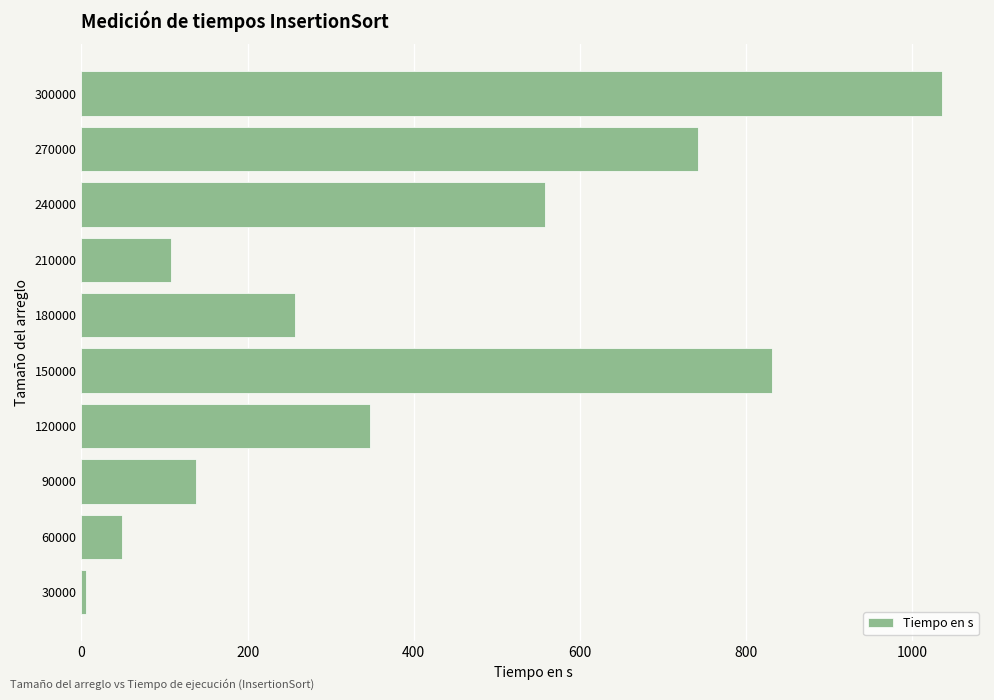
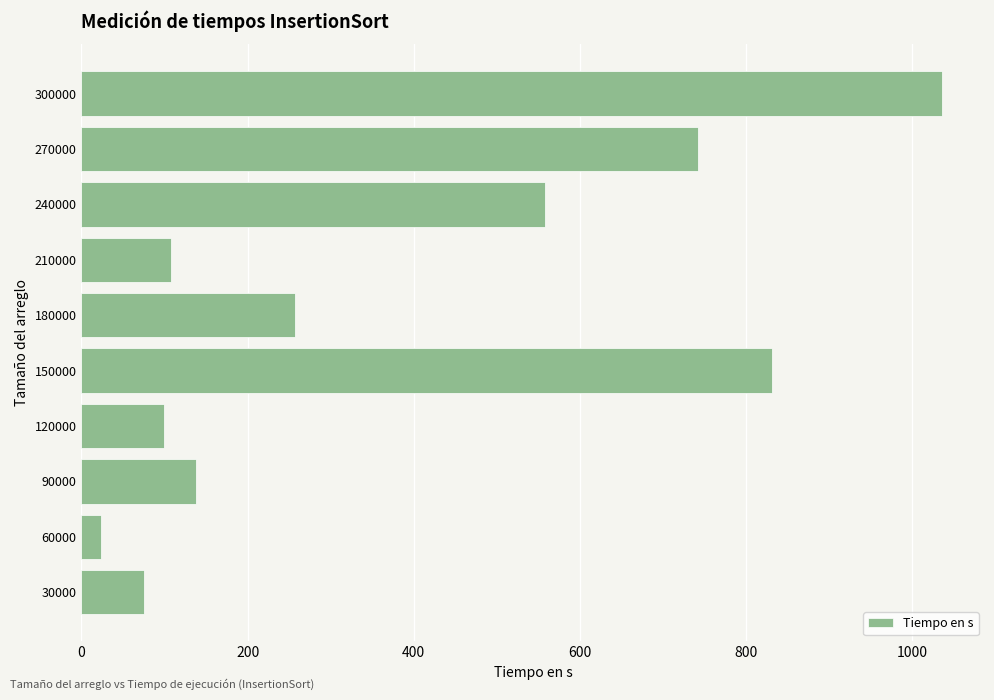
  {
    "300000": 1040,
    "270000": 740,
    "240000": 560,
    "210000": 110,
    "180000": 260,
    "150000": 830,
-   "120000": 350,
+   "120000": 100,
    "90000": 140,
-   "60000": 50,
-   "30000": 10
+   "60000": 20,
+   "30000": 80
  }
